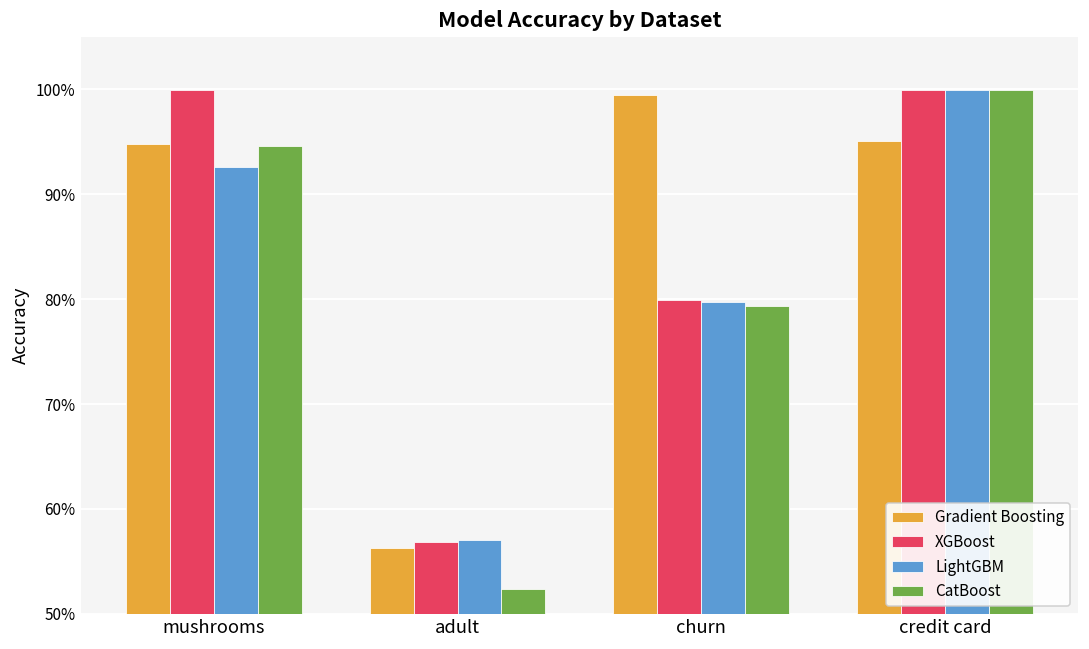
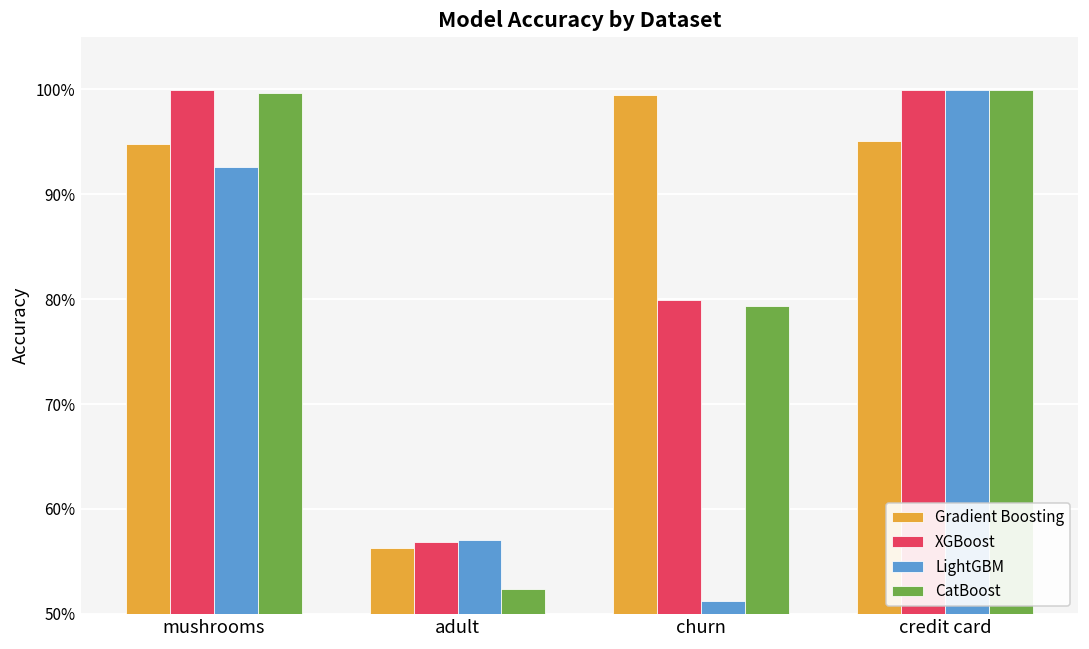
  {
    "Gradient Boosting": {
      "mushrooms": "95%",
      "adult": "56%",
      "churn": "99%",
      "credit card": "95%"
    },
    "XGBoost": {
      "mushrooms": "100%",
      "adult": "57%",
      "churn": "80%",
      "credit card": "100%"
    },
    "LightGBM": {
      "mushrooms": "93%",
      "adult": "57%",
-     "churn": "80%",
+     "churn": "51%",
      "credit card": "100%"
    },
    "CatBoost": {
-     "mushrooms": "95%",
+     "mushrooms": "100%",
      "adult": "52%",
      "churn": "79%",
      "credit card": "100%"
    }
  }
